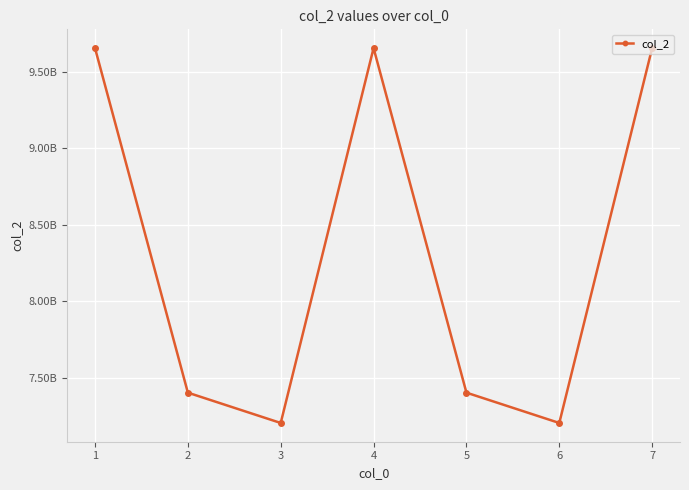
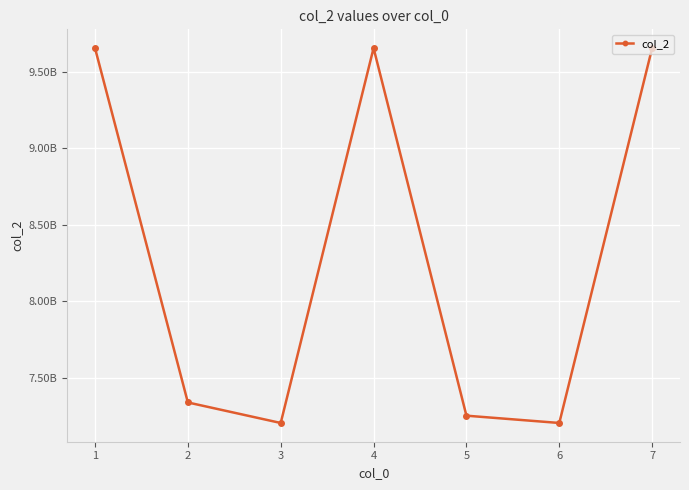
  {
    "1": 9650000000,
-   "2": 7400000000,
+   "2": 7340000000,
    "3": 7210000000,
    "4": 9650000000,
-   "5": 7400000000,
+   "5": 7250000000,
    "6": 7210000000
  }
